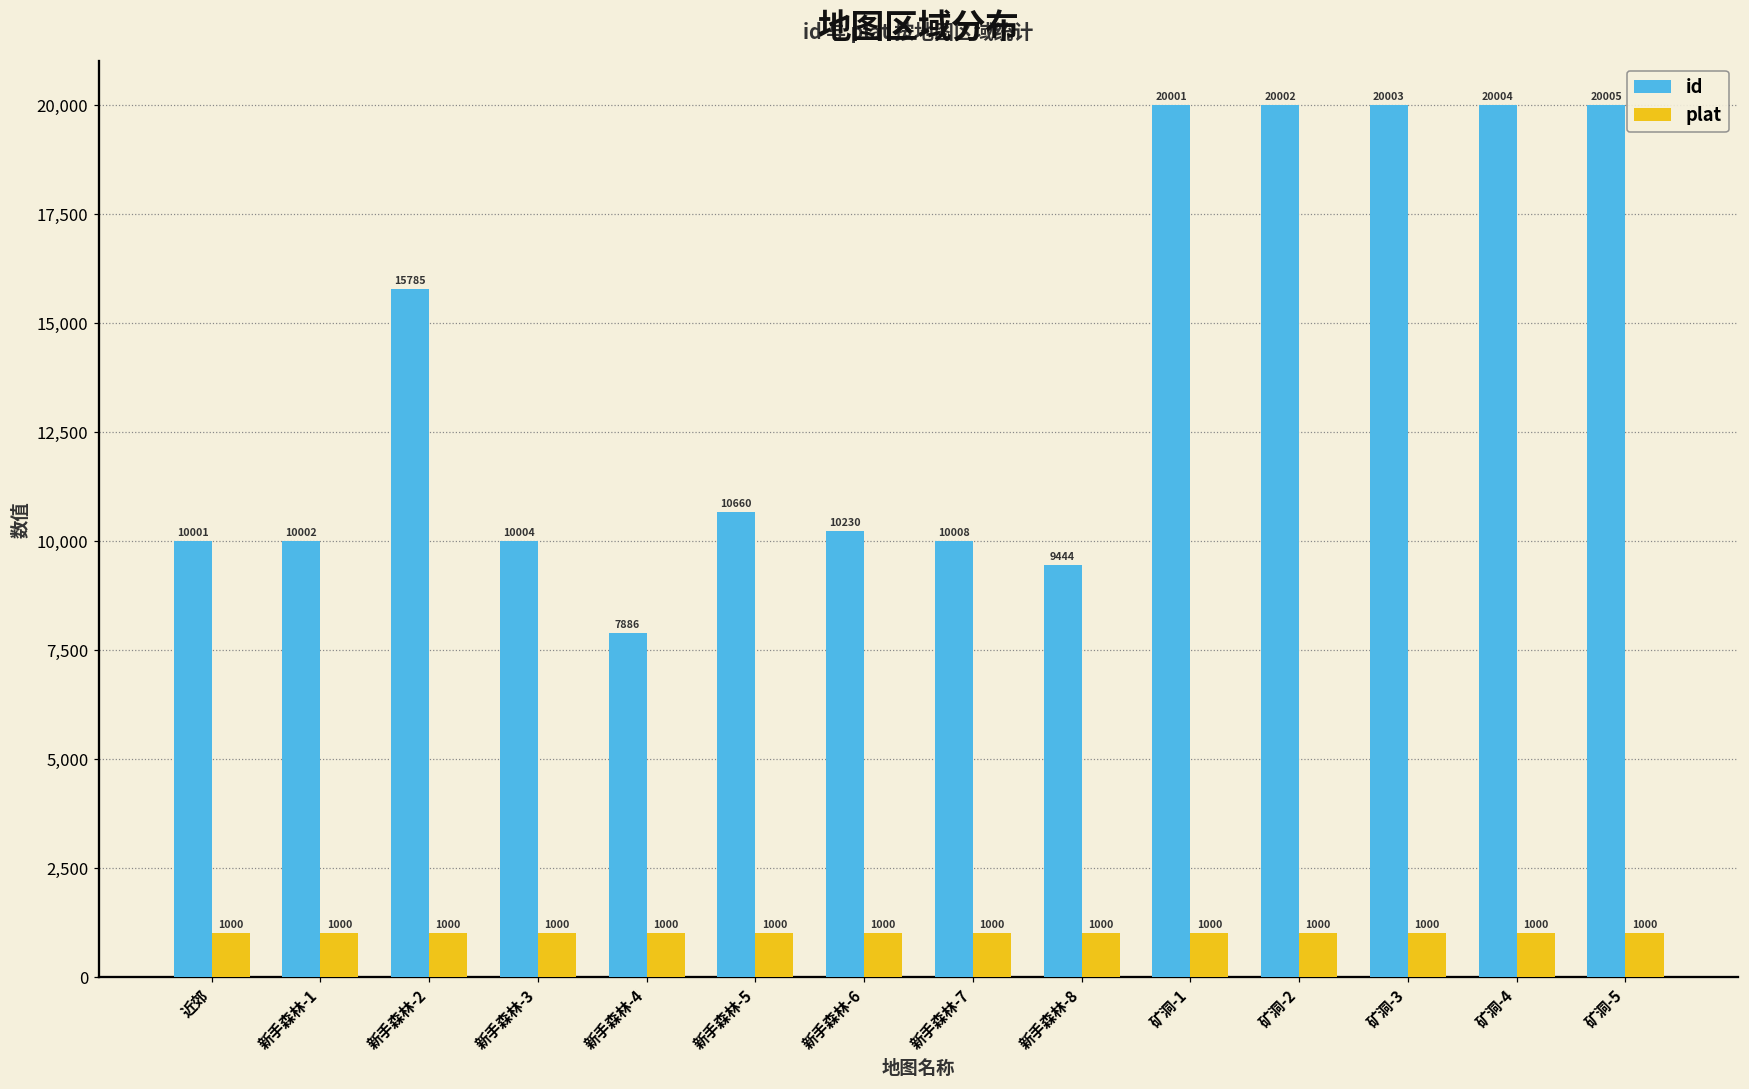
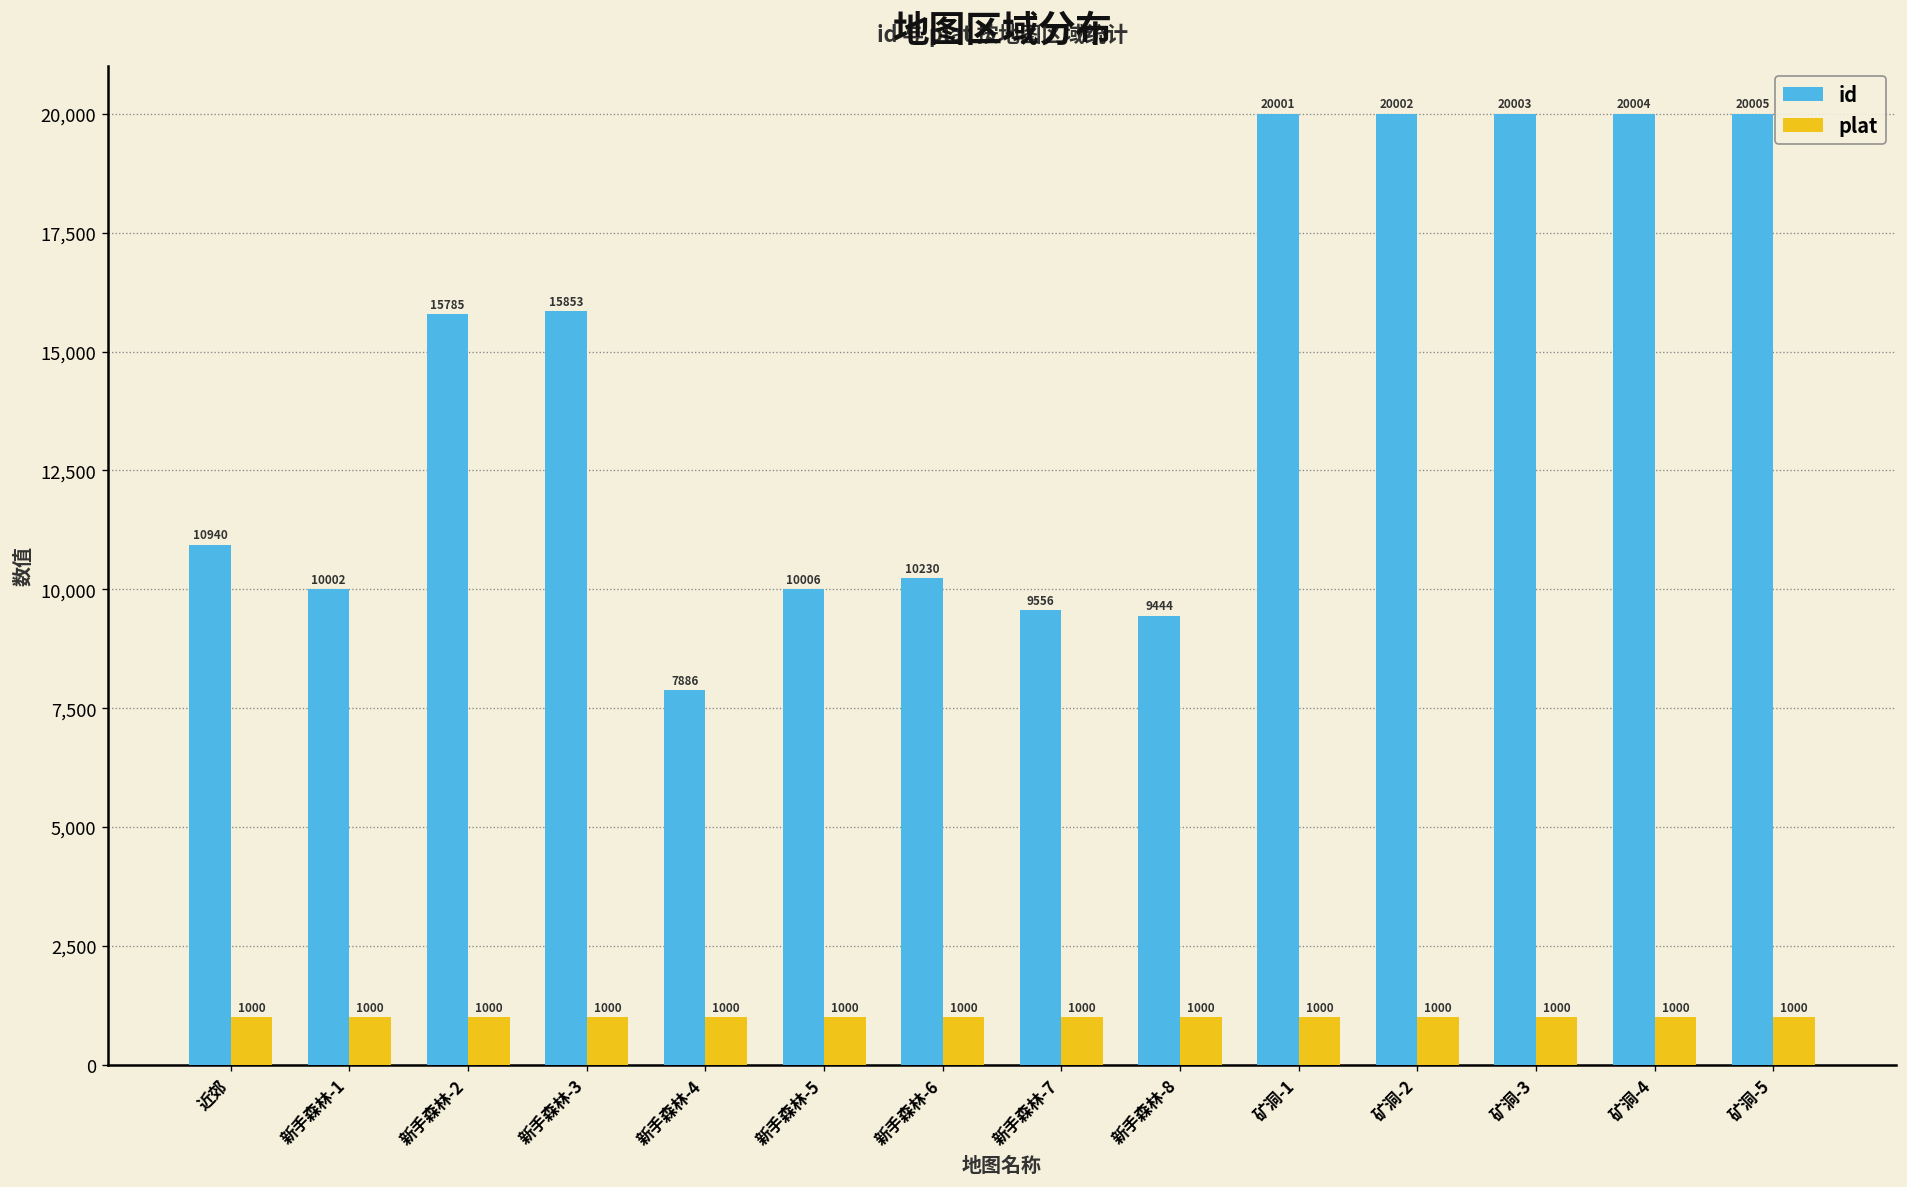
  {
    "id": {
-     "近郊": 10001,
+     "近郊": 10940,
      "新手森林-1": 10002,
      "新手森林-2": 15785,
-     "新手森林-3": 10004,
+     "新手森林-3": 15853,
      "新手森林-4": 7886,
-     "新手森林-5": 10660,
+     "新手森林-5": 10006,
      "新手森林-6": 10230,
-     "新手森林-7": 10008,
+     "新手森林-7": 9556,
      "新手森林-8": 9444,
      "矿洞-1": 20001,
      "矿洞-2": 20002,
      "矿洞-3": 20003,
      "矿洞-4": 20004,
      "矿洞-5": 20005
    },
    "plat": {
      "近郊": 1000,
      "新手森林-1": 1000,
      "新手森林-2": 1000,
      "新手森林-3": 1000,
      "新手森林-4": 1000,
      "新手森林-5": 1000,
      "新手森林-6": 1000,
      "新手森林-7": 1000,
      "新手森林-8": 1000,
      "矿洞-1": 1000,
      "矿洞-2": 1000,
      "矿洞-3": 1000,
      "矿洞-4": 1000,
      "矿洞-5": 1000
    }
  }
